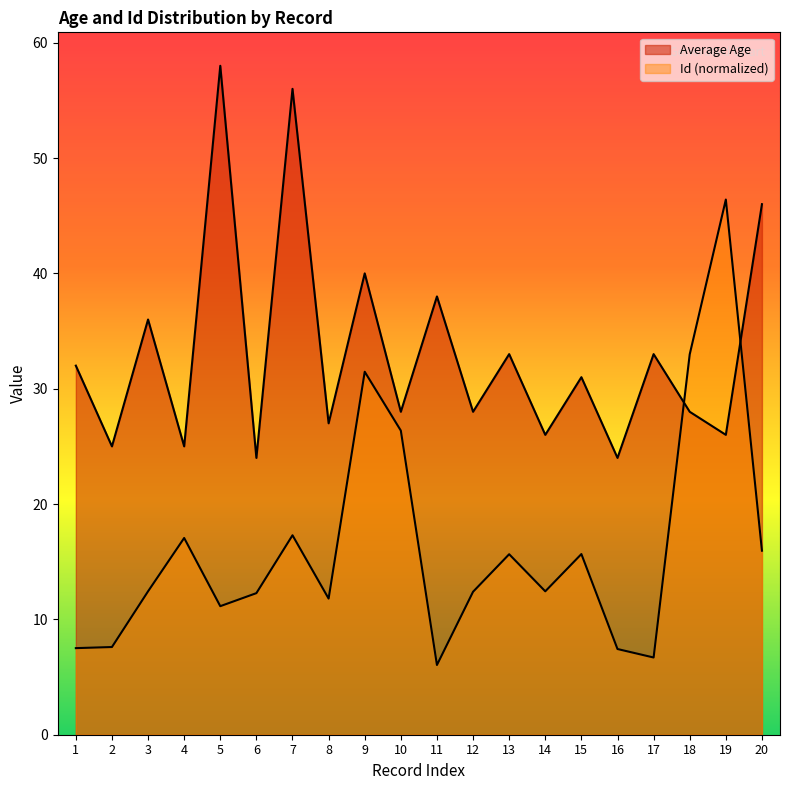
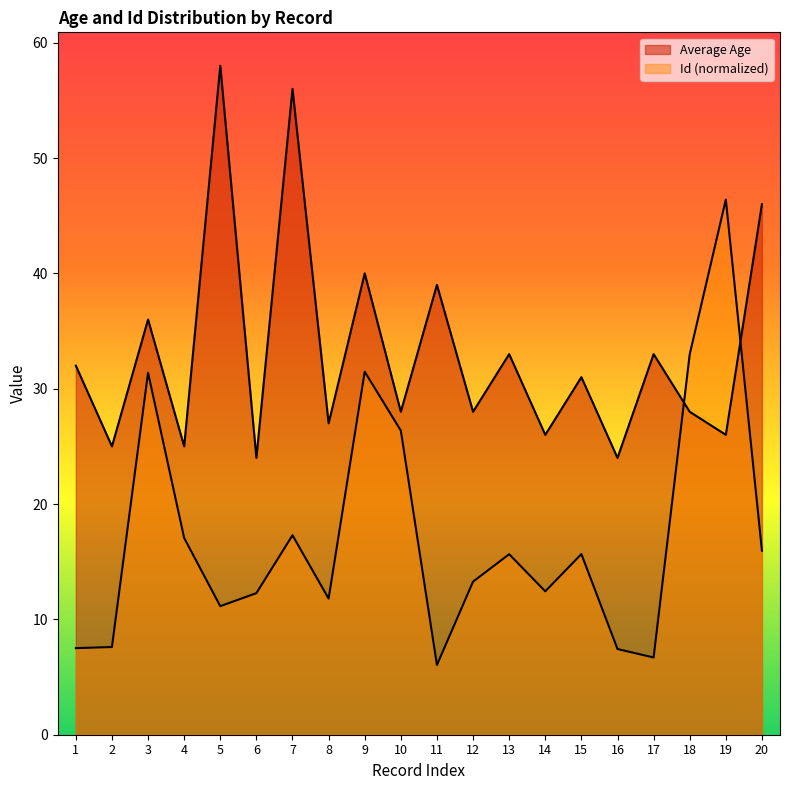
  {
    "Average Age": {
      "1": 32,
      "2": 25,
      "3": 36,
      "4": 25,
      "5": 58,
      "6": 24,
      "7": 56,
      "8": 27,
      "9": 40,
      "10": 28,
-     "11": 38,
+     "11": 39,
      "12": 28,
      "13": 33,
      "14": 26,
      "15": 31,
      "16": 24,
      "17": 33,
      "18": 28,
      "19": 26,
      "20": 46
    },
    "Id (normalized)": {
      "1": 7.5,
      "2": 7.6,
-     "3": 12.4,
+     "3": 31.4,
      "4": 17.1,
      "5": 11.1,
      "6": 12.3,
      "7": 17.3,
      "8": 11.8,
      "9": 31.5,
      "10": 26.4,
      "11": 6.0,
-     "12": 12.4,
+     "12": 13.3,
      "13": 15.6,
      "14": 12.4,
      "15": 15.7,
      "16": 7.4,
      "17": 6.7,
      "18": 33.0,
      "19": 46.4,
      "20": 16.0
    }
  }
